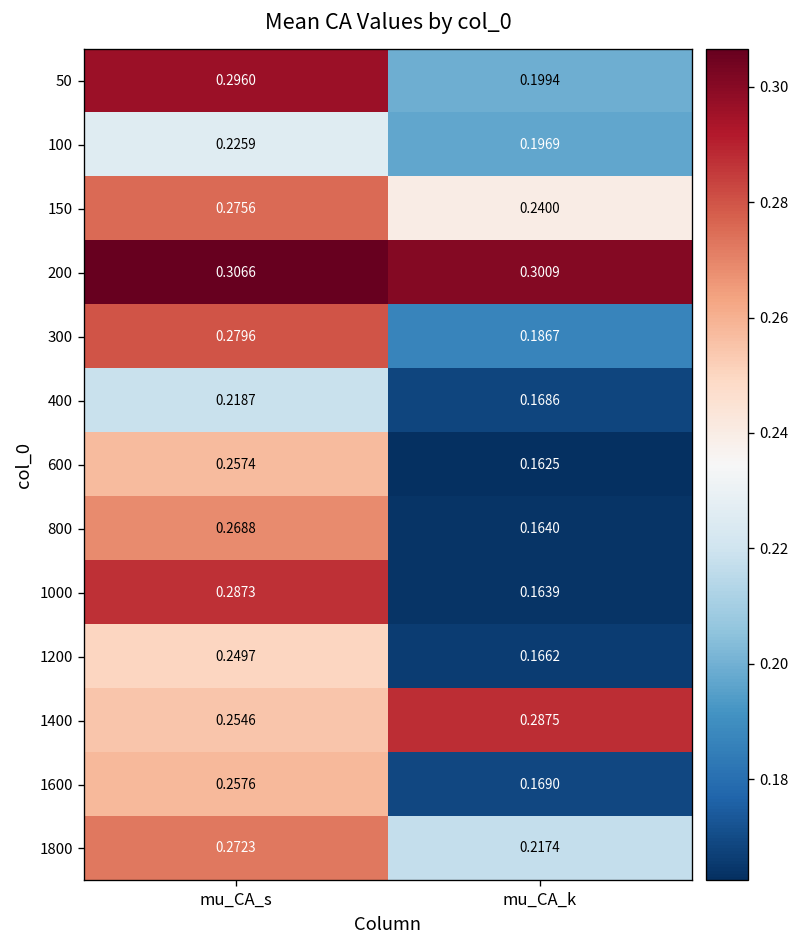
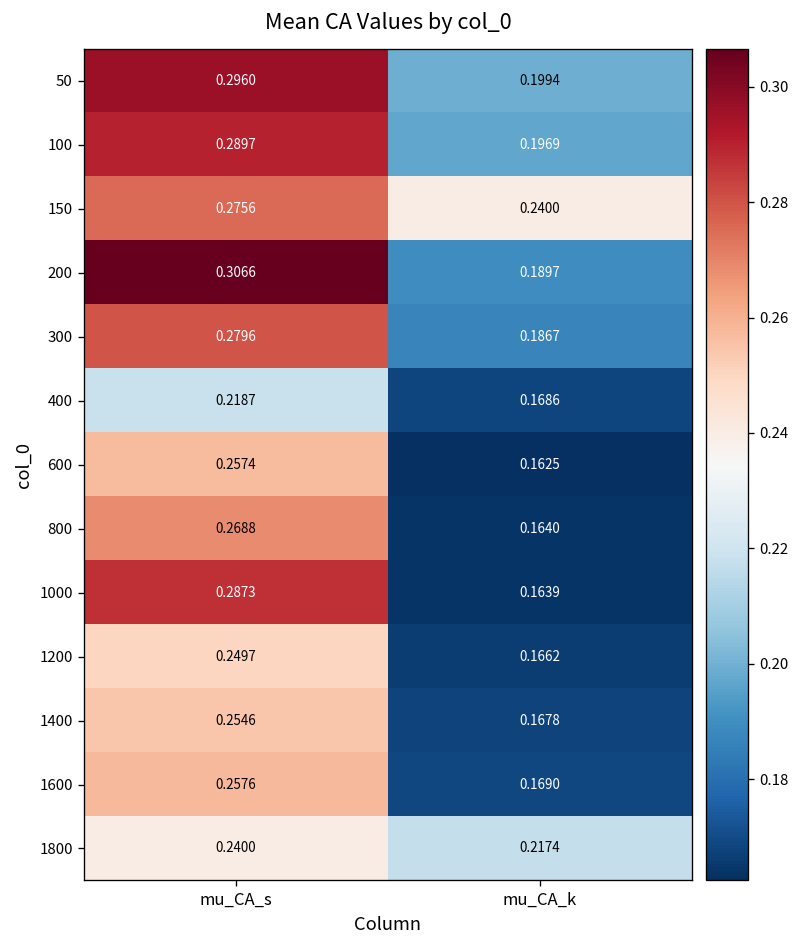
  {
    "50": {
      "mu_CA_s": 0.2960,
      "mu_CA_k": 0.1994
    },
    "100": {
-     "mu_CA_s": 0.2259,
+     "mu_CA_s": 0.2897,
      "mu_CA_k": 0.1969
    },
    "150": {
      "mu_CA_s": 0.2756,
      "mu_CA_k": 0.2400
    },
    "200": {
      "mu_CA_s": 0.3066,
-     "mu_CA_k": 0.3009
+     "mu_CA_k": 0.1897
    },
    "300": {
      "mu_CA_s": 0.2796,
      "mu_CA_k": 0.1867
    },
    "400": {
      "mu_CA_s": 0.2187,
      "mu_CA_k": 0.1686
    },
    "600": {
      "mu_CA_s": 0.2574,
      "mu_CA_k": 0.1625
    },
    "800": {
      "mu_CA_s": 0.2688,
      "mu_CA_k": 0.1640
    },
    "1000": {
      "mu_CA_s": 0.2873,
      "mu_CA_k": 0.1639
    },
    "1200": {
      "mu_CA_s": 0.2497,
      "mu_CA_k": 0.1662
    },
    "1400": {
      "mu_CA_s": 0.2546,
-     "mu_CA_k": 0.2875
+     "mu_CA_k": 0.1678
    },
    "1600": {
      "mu_CA_s": 0.2576,
      "mu_CA_k": 0.1690
    },
    "1800": {
-     "mu_CA_s": 0.2723,
+     "mu_CA_s": 0.2400,
      "mu_CA_k": 0.2174
    }
  }
